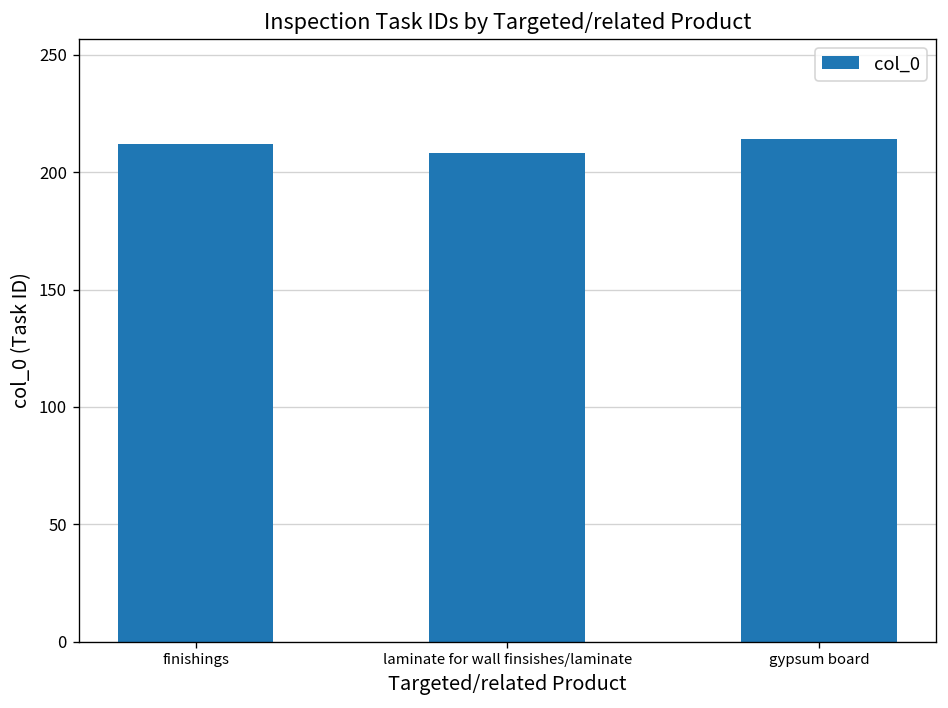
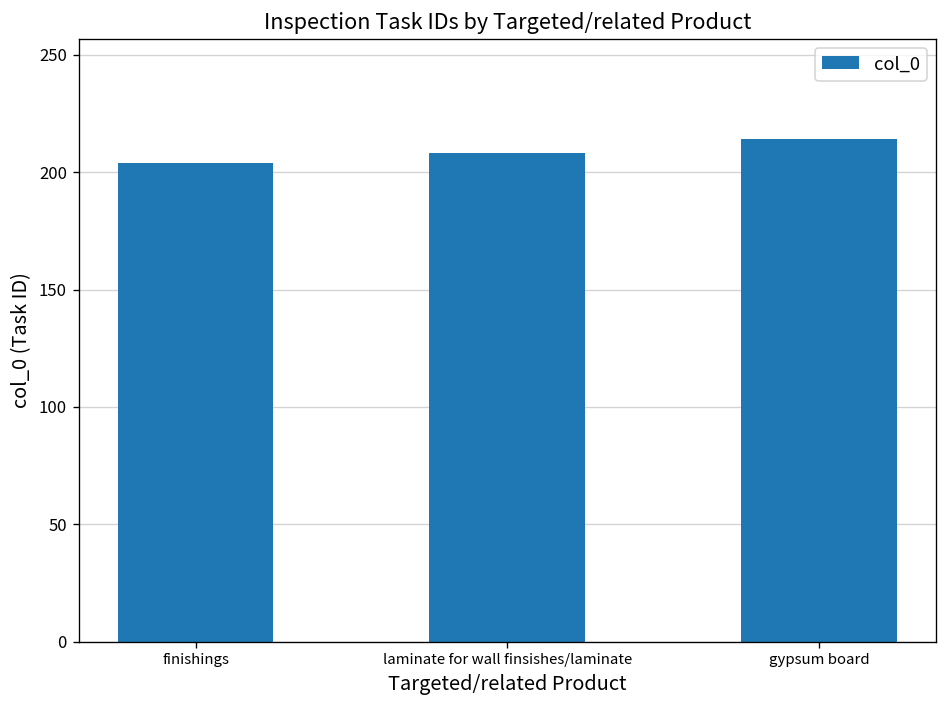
  {
-   "finishings": 212,
+   "finishings": 204,
    "laminate for wall finsishes/laminate": 208,
    "gypsum board": 214
  }
